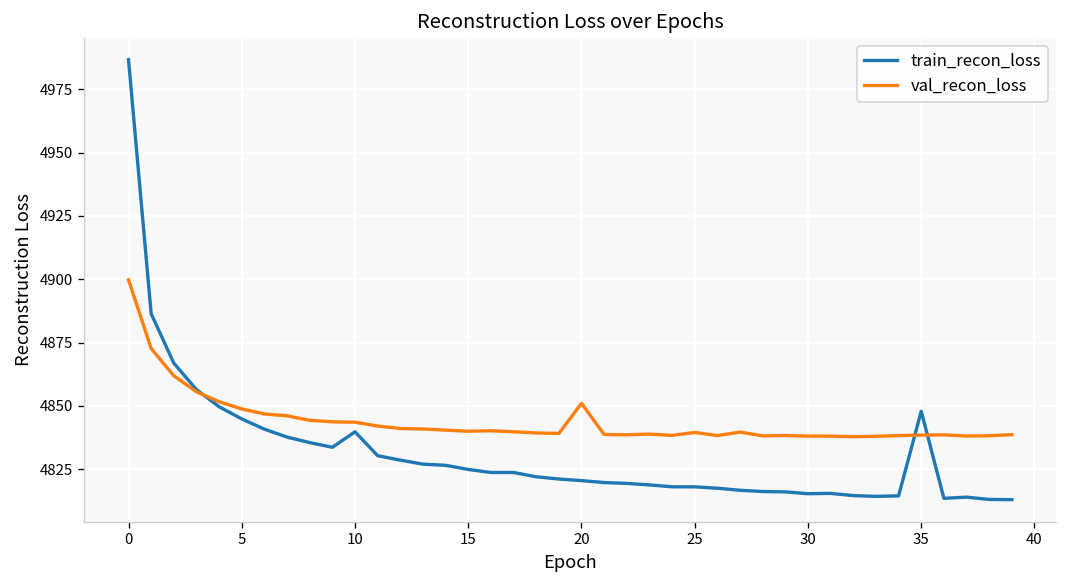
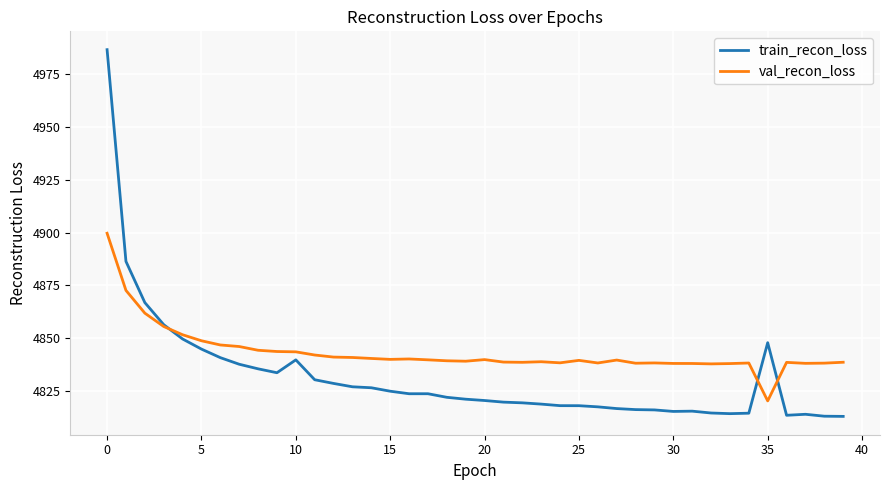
  {
    "train_recon_loss": {
      "0": 4987,
      "5": 4845,
      "10": 4840,
      "15": 4825,
      "20": 4820,
      "25": 4818,
      "30": 4815,
      "35": 4848
    },
    "val_recon_loss": {
      "0": 4900,
      "5": 4849,
      "10": 4844,
      "15": 4840,
-     "20": 4851,
+     "20": 4840,
      "25": 4840,
      "30": 4838,
-     "35": 4838
+     "35": 4820
    }
  }
